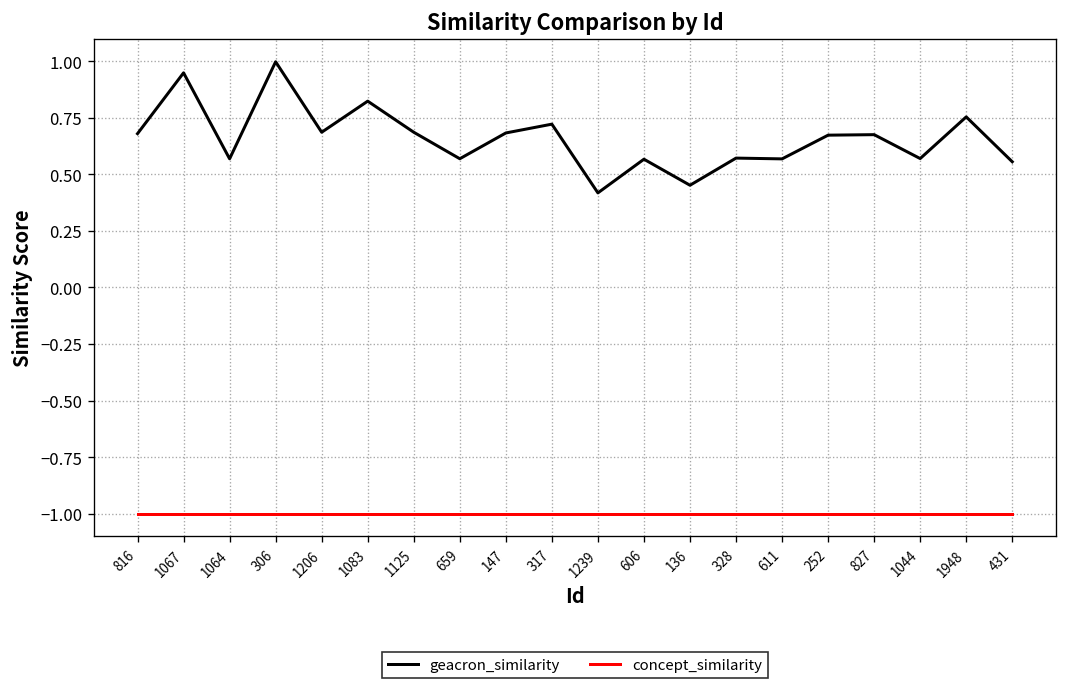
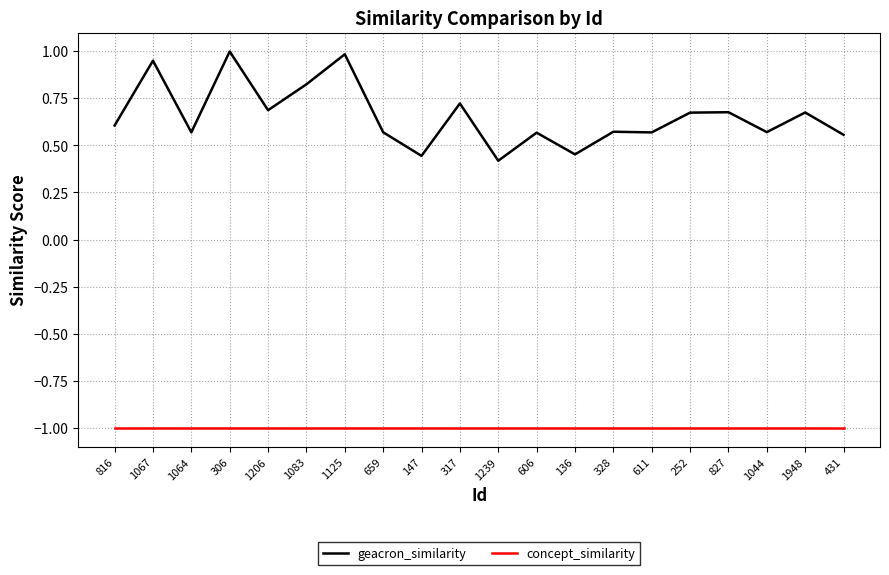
  {
    "geacron_similarity": {
-     "816": 0.68,
+     "816": 0.61,
      "1067": 0.95,
      "1064": 0.57,
      "306": 1.00,
      "1206": 0.69,
      "1083": 0.82,
-     "1125": 0.69,
+     "1125": 0.98,
      "659": 0.57,
-     "147": 0.68,
+     "147": 0.44,
      "317": 0.72,
      "1239": 0.42,
      "606": 0.57,
      "136": 0.45,
      "328": 0.57,
      "611": 0.57,
      "252": 0.67,
      "827": 0.68,
      "1044": 0.57,
-     "1948": 0.75,
+     "1948": 0.67,
      "431": 0.56
    },
    "concept_similarity": {
      "816": -1.00,
      "1067": -1.00,
      "1064": -1.00,
      "306": -1.00,
      "1206": -1.00,
      "1083": -1.00,
      "1125": -1.00,
      "659": -1.00,
      "147": -1.00,
      "317": -1.00,
      "1239": -1.00,
      "606": -1.00,
      "136": -1.00,
      "328": -1.00,
      "611": -1.00,
      "252": -1.00,
      "827": -1.00,
      "1044": -1.00,
      "1948": -1.00,
      "431": -1.00
    }
  }
